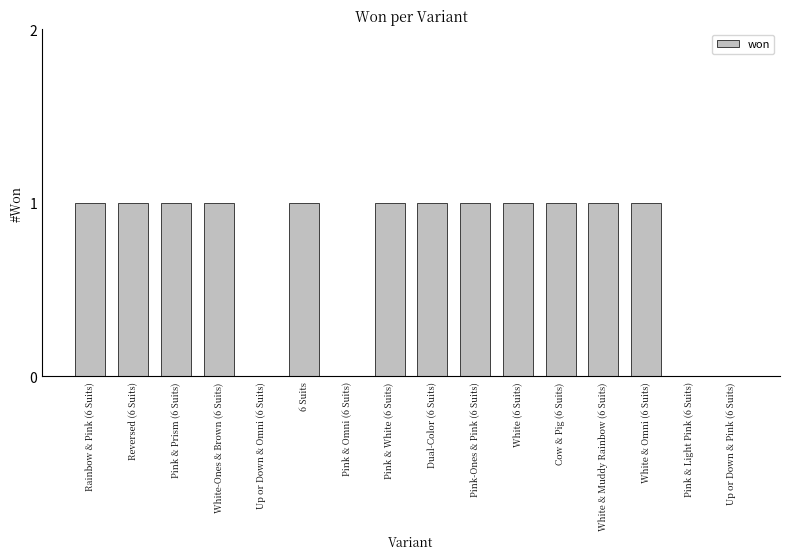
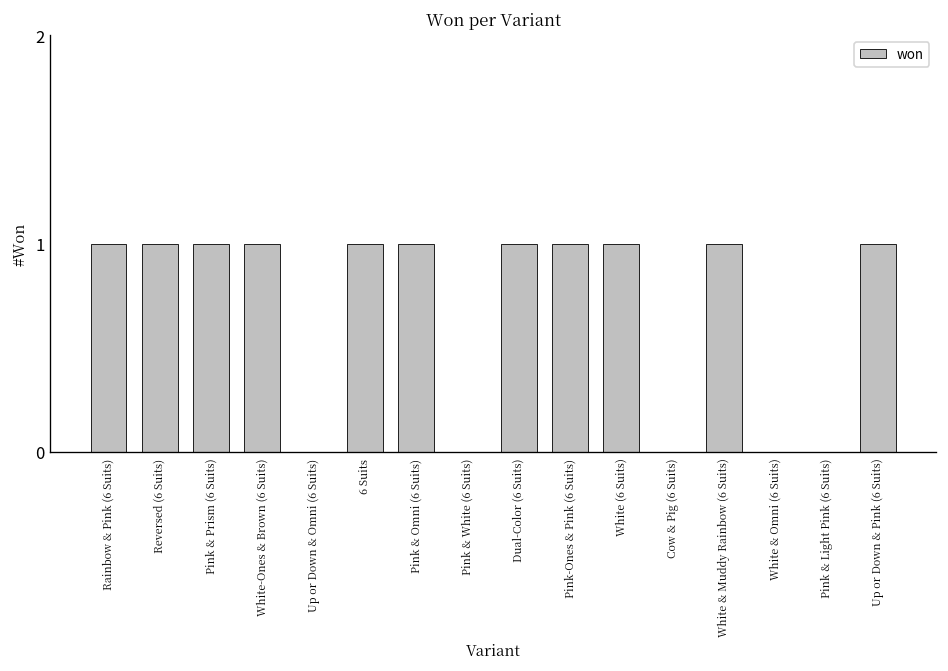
  {
    "Rainbow & Pink (6 Suits)": 1,
    "Reversed (6 Suits)": 1,
    "Pink & Prism (6 Suits)": 1,
    "White-Ones & Brown (6 Suits)": 1,
    "Up or Down & Omni (6 Suits)": 0,
    "6 Suits": 1,
-   "Pink & Omni (6 Suits)": 0,
-   "Pink & White (6 Suits)": 1,
+   "Pink & Omni (6 Suits)": 1,
+   "Pink & White (6 Suits)": 0,
    "Dual-Color (6 Suits)": 1,
    "Pink-Ones & Pink (6 Suits)": 1,
    "White (6 Suits)": 1,
-   "Cow & Pig (6 Suits)": 1,
+   "Cow & Pig (6 Suits)": 0,
    "White & Muddy Rainbow (6 Suits)": 1,
-   "White & Omni (6 Suits)": 1,
+   "White & Omni (6 Suits)": 0,
    "Pink & Light Pink (6 Suits)": 0,
-   "Up or Down & Pink (6 Suits)": 0
+   "Up or Down & Pink (6 Suits)": 1
  }
